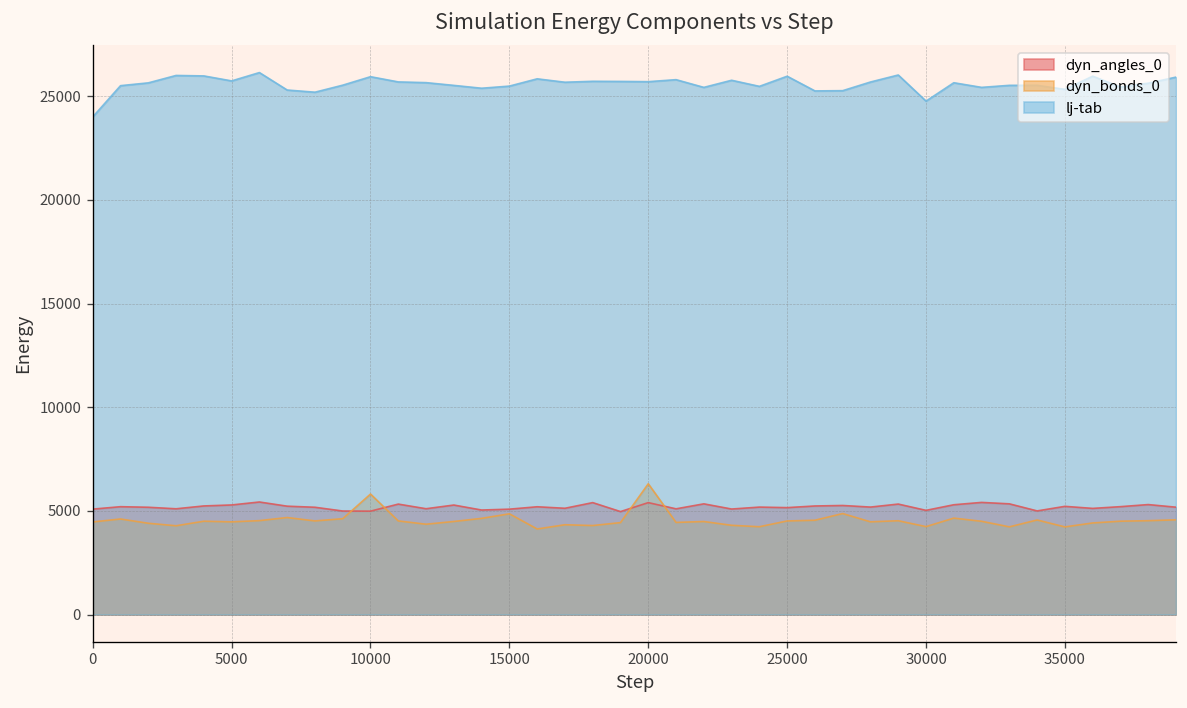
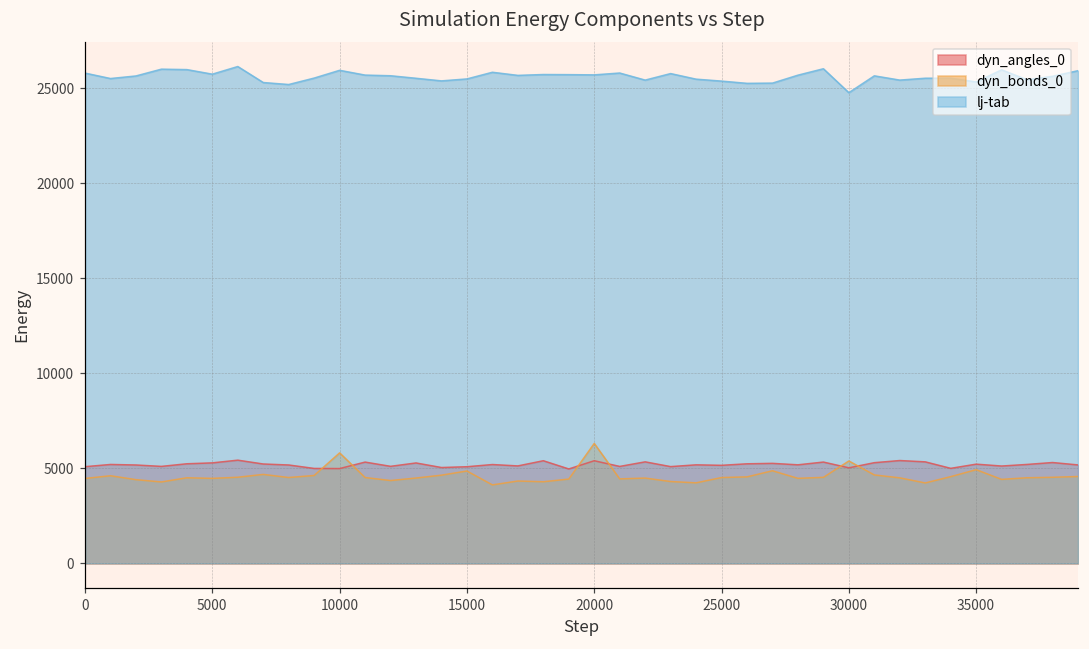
  {
    "dyn_angles_0": {
      "0": 5100,
      "5000": 5300,
      "10000": 5000,
      "15000": 5100,
      "20000": 5400,
      "25000": 5200,
      "30000": 5000,
      "35000": 5200
    },
    "dyn_bonds_0": {
      "0": 4500,
      "5000": 4500,
      "10000": 5800,
      "15000": 4900,
      "20000": 6300,
      "25000": 4500,
-     "30000": 4200,
-     "35000": 4200
+     "30000": 5400,
+     "35000": 4900
    },
    "lj-tab": {
-     "0": 24000,
+     "0": 25800,
      "5000": 25700,
      "10000": 25900,
      "15000": 25500,
      "20000": 25700,
-     "25000": 26000,
+     "25000": 25400,
      "30000": 24800
    }
  }
